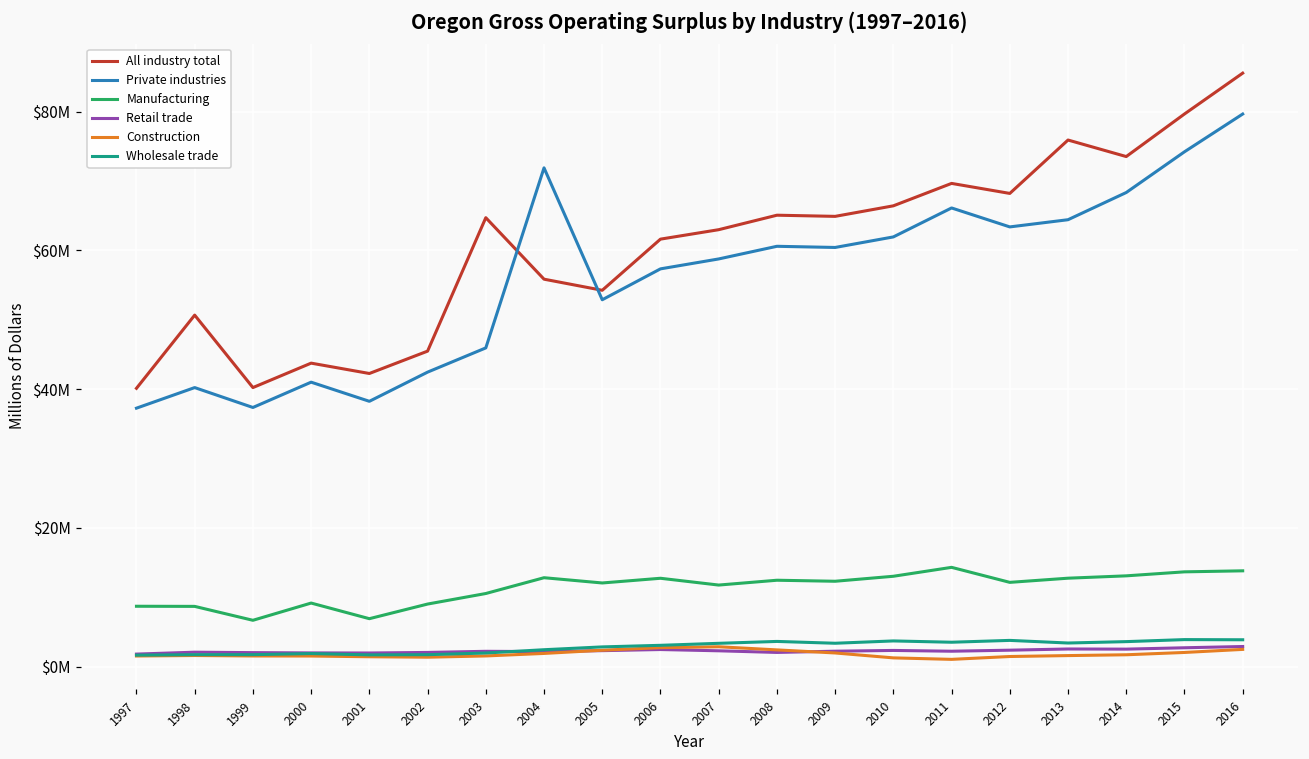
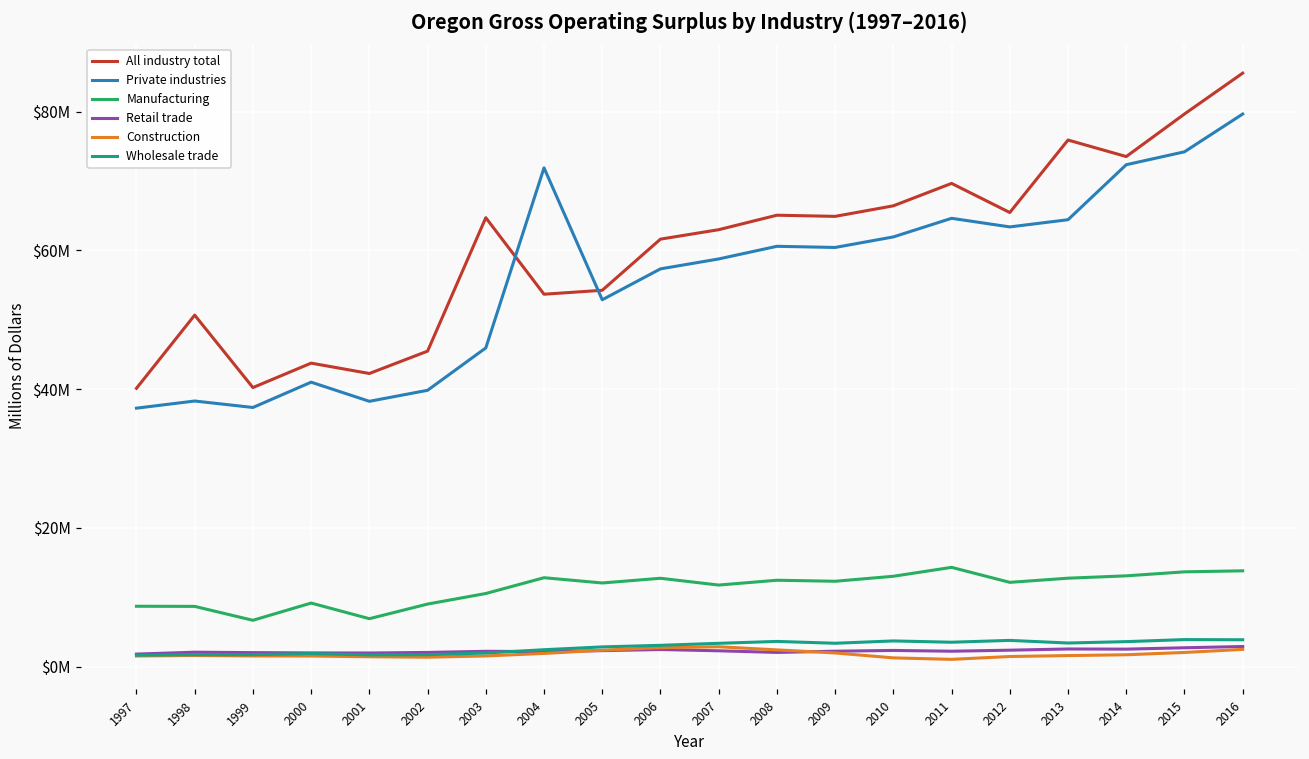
  {
    "All industry total": {
      "1997": "$40000000",
      "1998": "$51000000",
      "1999": "$40000000",
      "2000": "$44000000",
      "2001": "$42000000",
      "2002": "$45000000",
      "2003": "$65000000",
-     "2004": "$56000000",
+     "2004": "$54000000",
      "2005": "$54000000",
      "2006": "$62000000",
      "2007": "$63000000",
      "2008": "$65000000",
      "2009": "$65000000",
      "2010": "$66000000",
      "2011": "$70000000",
-     "2012": "$68000000",
+     "2012": "$65000000",
      "2013": "$76000000",
      "2014": "$74000000",
      "2015": "$80000000",
      "2016": "$86000000"
    },
    "Private industries": {
      "1997": "$37000000",
-     "1998": "$40000000",
+     "1998": "$38000000",
      "1999": "$37000000",
      "2000": "$41000000",
      "2001": "$38000000",
-     "2002": "$42000000",
+     "2002": "$40000000",
      "2003": "$46000000",
      "2004": "$72000000",
      "2005": "$53000000",
      "2006": "$57000000",
      "2007": "$59000000",
      "2008": "$61000000",
      "2009": "$60000000",
      "2010": "$62000000",
-     "2011": "$66000000",
+     "2011": "$65000000",
      "2012": "$63000000",
      "2013": "$64000000",
-     "2014": "$68000000",
+     "2014": "$72000000",
      "2015": "$74000000",
      "2016": "$80000000"
    },
    "Retail trade": {
      "2007": "$2000000",
      "2010": "$2000000",
      "2011": "$2000000",
      "2012": "$2000000",
      "2013": "$3000000",
      "2014": "$3000000",
      "2015": "$3000000",
      "2016": "$3000000"
    },
    "Construction": {
      "2003": "$2000000",
      "2007": "$3000000",
      "2010": "$1000000",
      "2011": "$1000000",
      "2012": "$1000000",
      "2013": "$2000000",
      "2014": "$2000000",
      "2015": "$2000000",
      "2016": "$2000000"
    }
  }
